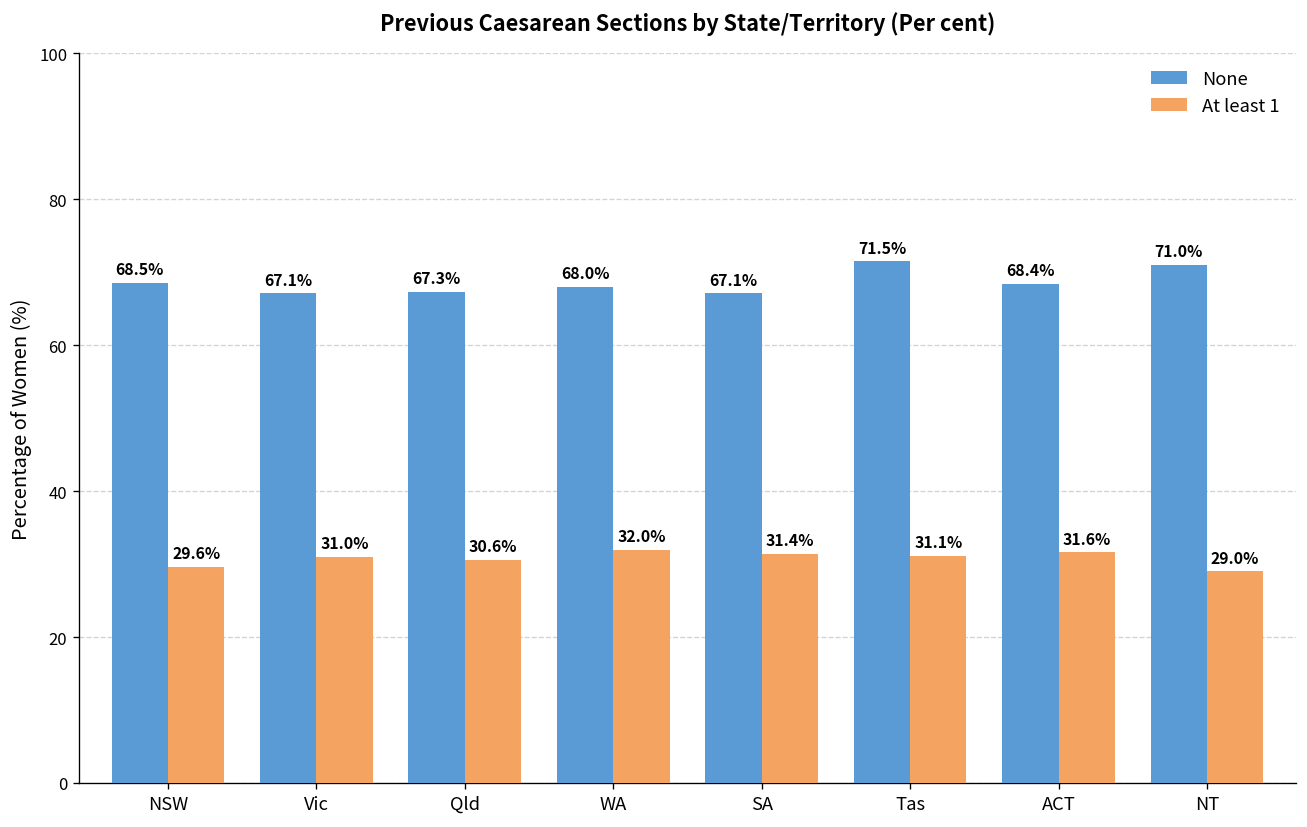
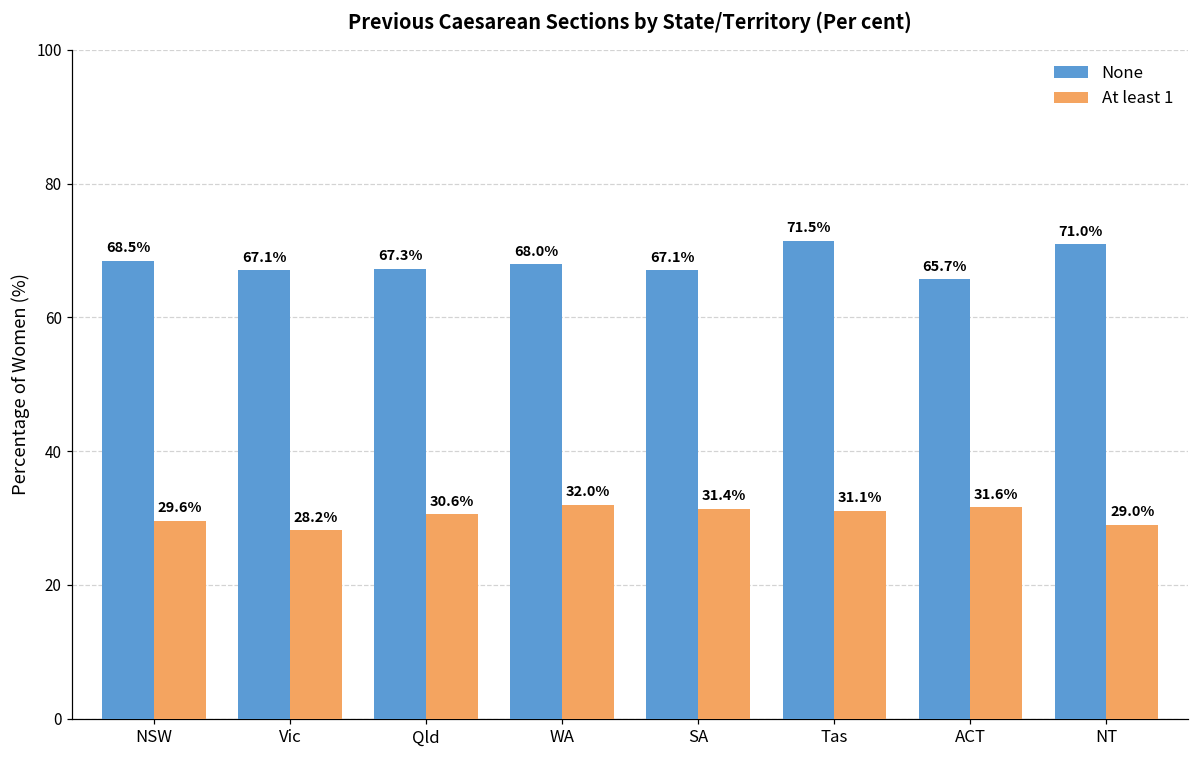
  {
    "None": {
      "NSW": "68.5%",
      "Vic": "67.1%",
      "Qld": "67.3%",
      "WA": "68.0%",
      "SA": "67.1%",
      "Tas": "71.5%",
-     "ACT": "68.4%",
+     "ACT": "65.7%",
      "NT": "71.0%"
    },
    "At least 1": {
      "NSW": "29.6%",
-     "Vic": "31.0%",
+     "Vic": "28.2%",
      "Qld": "30.6%",
      "WA": "32.0%",
      "SA": "31.4%",
      "Tas": "31.1%",
      "ACT": "31.6%",
      "NT": "29.0%"
    }
  }
